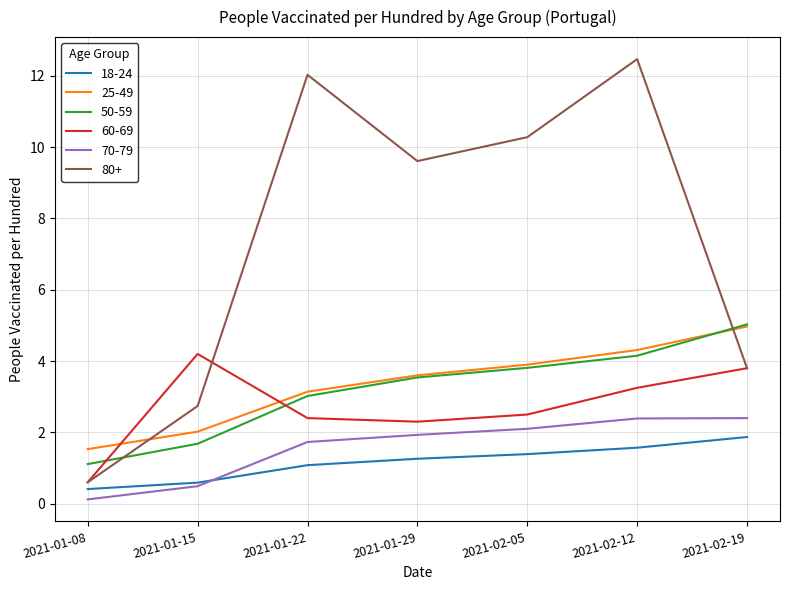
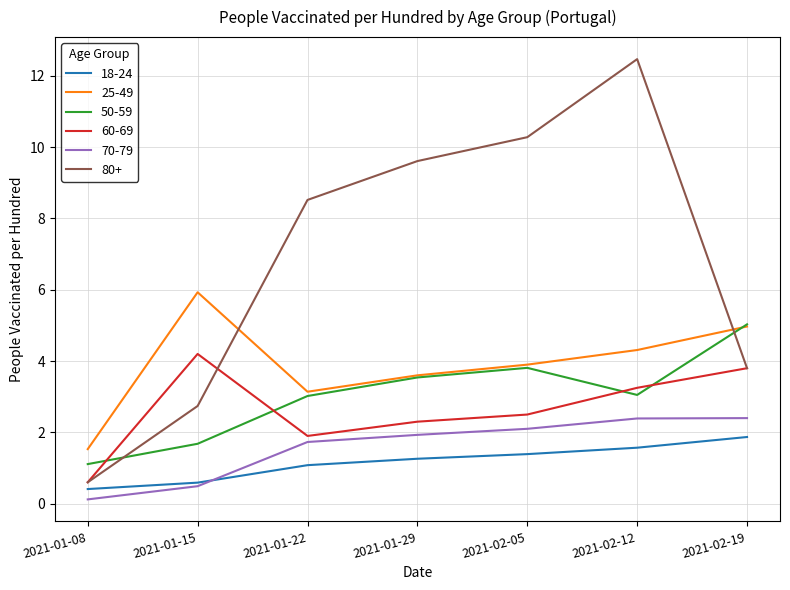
  {
    "18-24": {
      "2021-01-08": 0.4,
      "2021-01-15": 0.6,
      "2021-01-22": 1.1,
      "2021-01-29": 1.3,
      "2021-02-05": 1.4,
      "2021-02-12": 1.6,
      "2021-02-19": 1.9
    },
    "25-49": {
      "2021-01-08": 1.5,
-     "2021-01-15": 2.0,
+     "2021-01-15": 5.9,
      "2021-01-22": 3.1,
      "2021-02-05": 3.9,
      "2021-02-12": 4.3
    },
    "50-59": {
      "2021-01-08": 1.1,
      "2021-01-15": 1.7,
      "2021-01-22": 3.0,
      "2021-02-05": 3.8,
-     "2021-02-12": 4.2
+     "2021-02-12": 3.1
    },
    "60-69": {
      "2021-01-15": 4.2,
-     "2021-01-22": 2.4,
+     "2021-01-22": 1.9,
      "2021-01-29": 2.3,
      "2021-02-05": 2.5,
      "2021-02-12": 3.3
    },
    "70-79": {
      "2021-01-08": 0.1,
      "2021-01-15": 0.5,
      "2021-01-22": 1.7,
      "2021-01-29": 1.9,
      "2021-02-05": 2.1,
      "2021-02-12": 2.4,
      "2021-02-19": 2.4
    },
    "80+": {
      "2021-01-15": 2.7,
-     "2021-01-22": 12.0,
+     "2021-01-22": 8.5,
      "2021-01-29": 9.6,
      "2021-02-05": 10.3,
      "2021-02-12": 12.5
    }
  }
